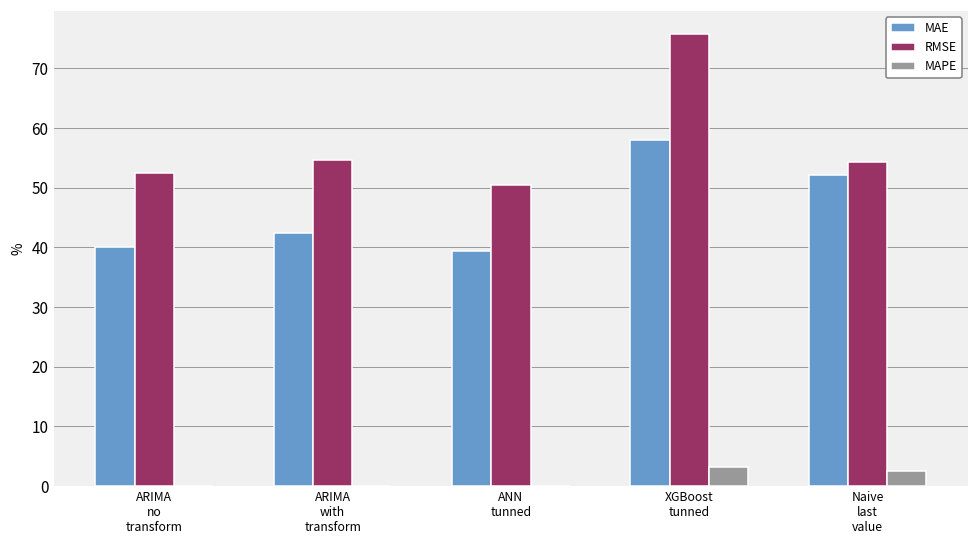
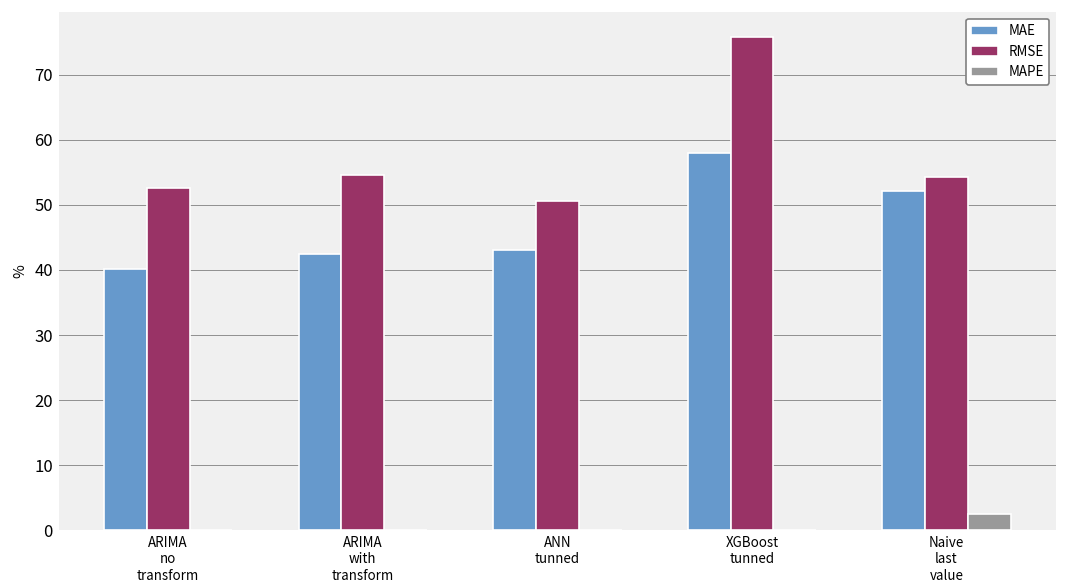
  {
    "MAE": {
      "ARIMA no transform": 40,
      "ARIMA with transform": 42,
-     "ANN tunned": 39,
+     "ANN tunned": 43,
      "XGBoost tunned": 58,
      "Naive last value": 52
    },
    "RMSE": {
      "ARIMA no transform": 53,
      "ARIMA with transform": 55,
      "ANN tunned": 51,
      "XGBoost tunned": 76,
      "Naive last value": 54
    },
    "MAPE": {
-     "XGBoost tunned": 3,
+     "XGBoost tunned": 0,
      "Naive last value": 2
    }
  }
